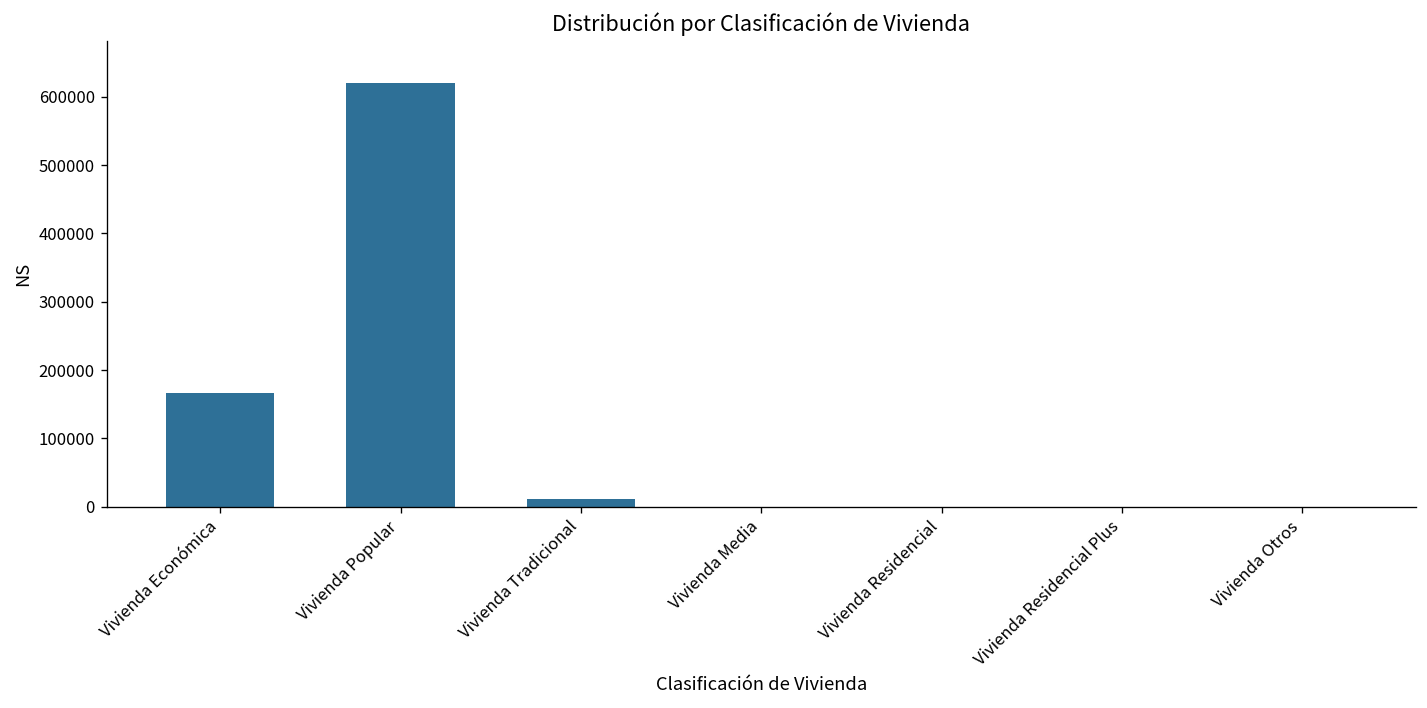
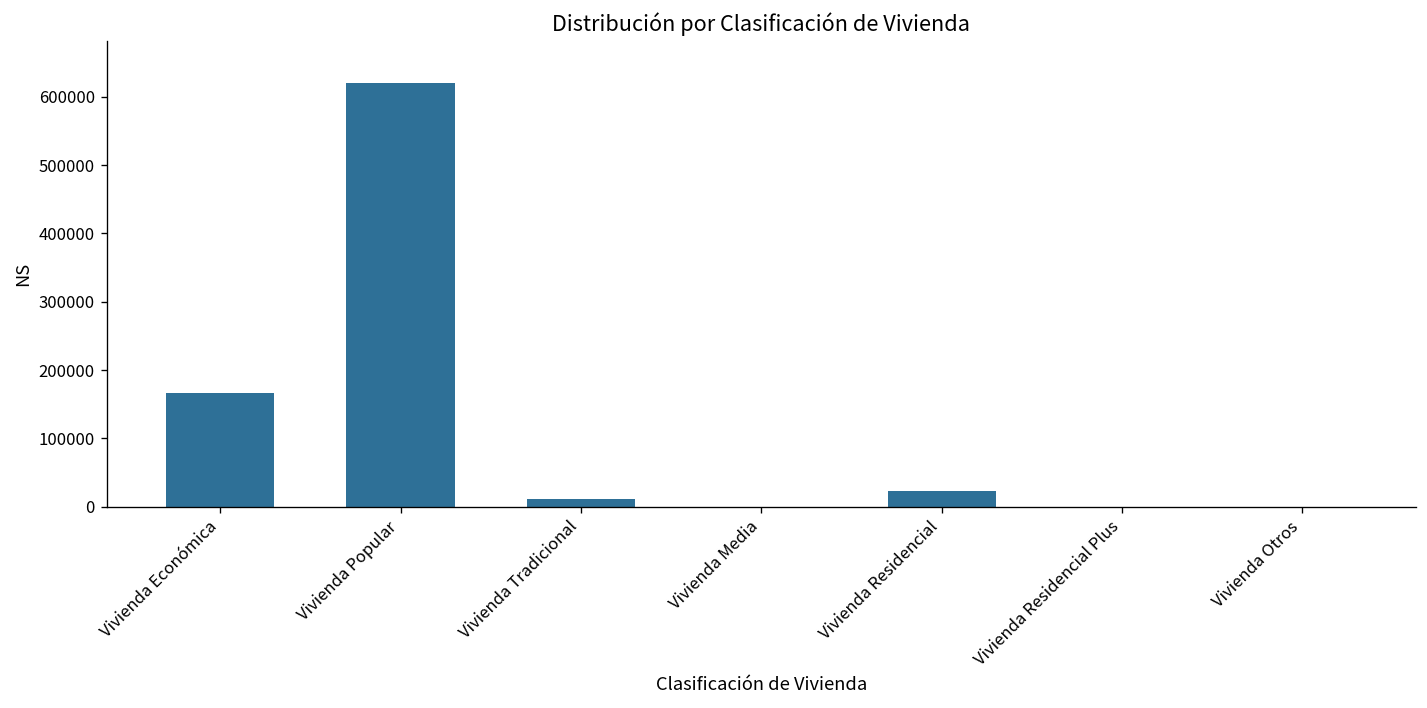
  {
    "Vivienda Económica": 170000,
    "Vivienda Popular": 620000,
    "Vivienda Tradicional": 10000,
-   "Vivienda Residencial": 0,
+   "Vivienda Residencial": 20000,
    "Vivienda Residencial Plus": 0,
    "Vivienda Otros": 0
  }
